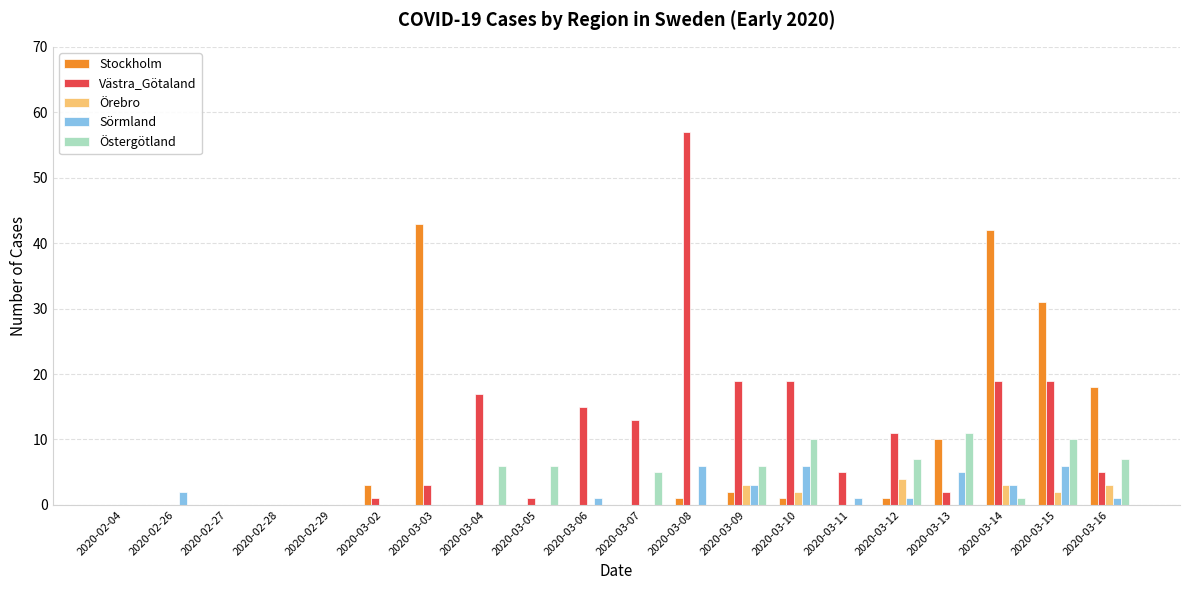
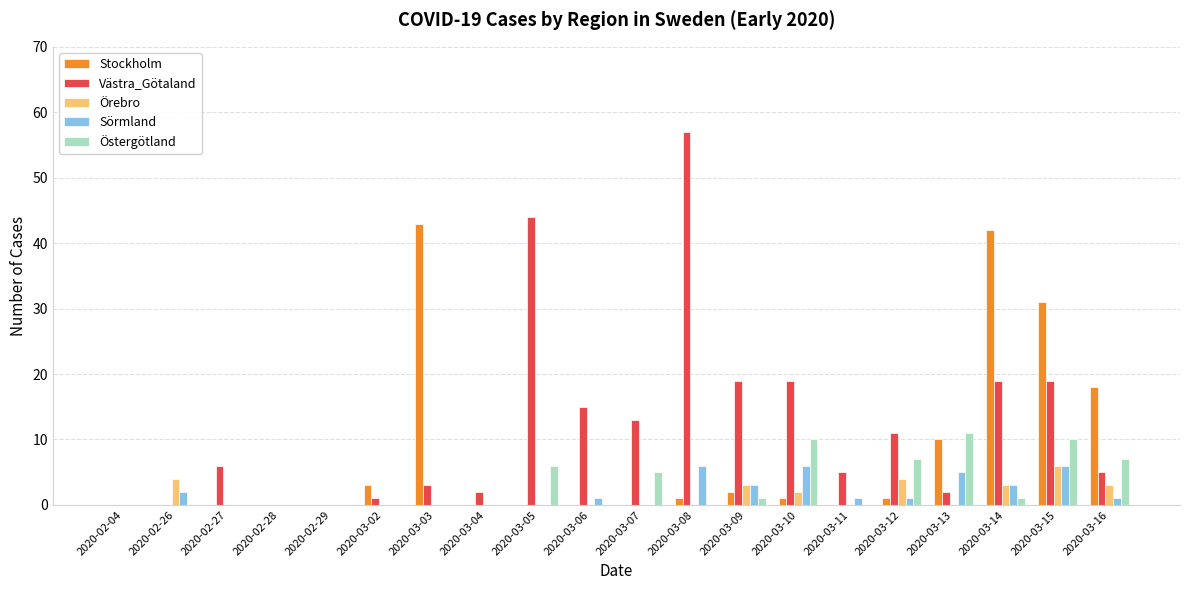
  {
    "Stockholm": {
      "2020-02-04": 0,
      "2020-02-26": 0,
      "2020-02-27": 0,
      "2020-02-28": 0,
      "2020-02-29": 0,
      "2020-03-02": 3,
      "2020-03-03": 43,
      "2020-03-04": 0,
      "2020-03-05": 0,
      "2020-03-06": 0,
      "2020-03-07": 0,
      "2020-03-08": 1,
      "2020-03-09": 2,
      "2020-03-10": 1,
      "2020-03-11": 0,
      "2020-03-12": 1,
      "2020-03-13": 10,
      "2020-03-14": 42,
      "2020-03-15": 31,
      "2020-03-16": 18
    },
    "Västra_Götaland": {
      "2020-02-04": 0,
      "2020-02-26": 0,
-     "2020-02-27": 0,
+     "2020-02-27": 6,
      "2020-02-28": 0,
      "2020-02-29": 0,
      "2020-03-02": 1,
      "2020-03-03": 3,
-     "2020-03-04": 17,
-     "2020-03-05": 1,
+     "2020-03-04": 2,
+     "2020-03-05": 44,
      "2020-03-06": 15,
      "2020-03-07": 13,
      "2020-03-08": 57,
      "2020-03-09": 19,
      "2020-03-10": 19,
      "2020-03-11": 5,
      "2020-03-12": 11,
      "2020-03-13": 2,
      "2020-03-14": 19,
      "2020-03-15": 19,
      "2020-03-16": 5
    },
    "Örebro": {
      "2020-02-04": 0,
-     "2020-02-26": 0,
+     "2020-02-26": 4,
      "2020-02-27": 0,
      "2020-02-28": 0,
      "2020-02-29": 0,
      "2020-03-02": 0,
      "2020-03-03": 0,
      "2020-03-04": 0,
      "2020-03-05": 0,
      "2020-03-06": 0,
      "2020-03-07": 0,
      "2020-03-08": 0,
      "2020-03-09": 3,
      "2020-03-10": 2,
      "2020-03-11": 0,
      "2020-03-12": 4,
      "2020-03-13": 0,
      "2020-03-14": 3,
-     "2020-03-15": 2,
+     "2020-03-15": 6,
      "2020-03-16": 3
    },
    "Sörmland": {
      "2020-02-04": 0,
      "2020-02-26": 2,
      "2020-02-27": 0,
      "2020-02-28": 0,
      "2020-02-29": 0,
      "2020-03-02": 0,
      "2020-03-03": 0,
      "2020-03-04": 0,
      "2020-03-05": 0,
      "2020-03-06": 1,
      "2020-03-07": 0,
      "2020-03-08": 6,
      "2020-03-09": 3,
      "2020-03-10": 6,
      "2020-03-11": 1,
      "2020-03-12": 1,
      "2020-03-13": 5,
      "2020-03-14": 3,
      "2020-03-15": 6,
      "2020-03-16": 1
    },
    "Östergötland": {
      "2020-02-04": 0,
      "2020-02-26": 0,
      "2020-02-27": 0,
      "2020-02-28": 0,
      "2020-02-29": 0,
      "2020-03-02": 0,
      "2020-03-03": 0,
-     "2020-03-04": 6,
+     "2020-03-04": 0,
      "2020-03-05": 6,
      "2020-03-06": 0,
      "2020-03-07": 5,
      "2020-03-08": 0,
-     "2020-03-09": 6,
+     "2020-03-09": 1,
      "2020-03-10": 10,
      "2020-03-11": 0,
      "2020-03-12": 7,
      "2020-03-13": 11,
      "2020-03-14": 1,
      "2020-03-15": 10,
      "2020-03-16": 7
    }
  }
